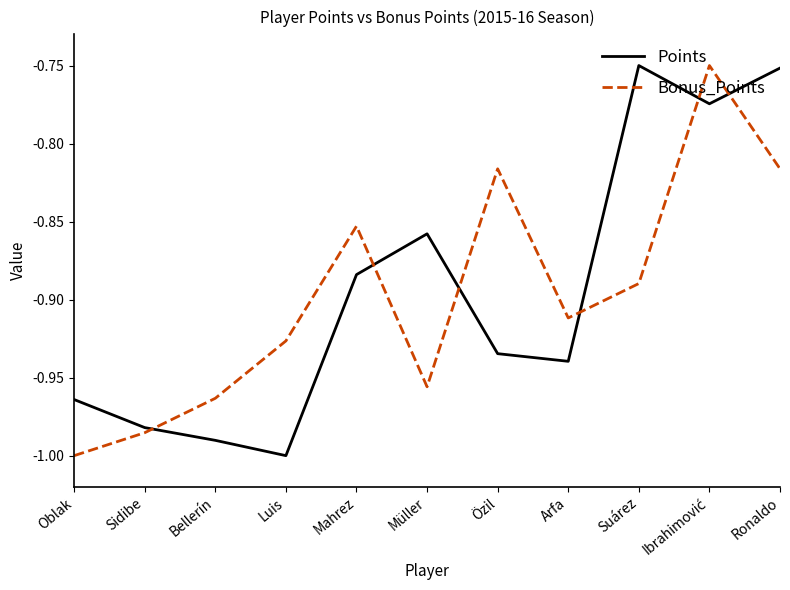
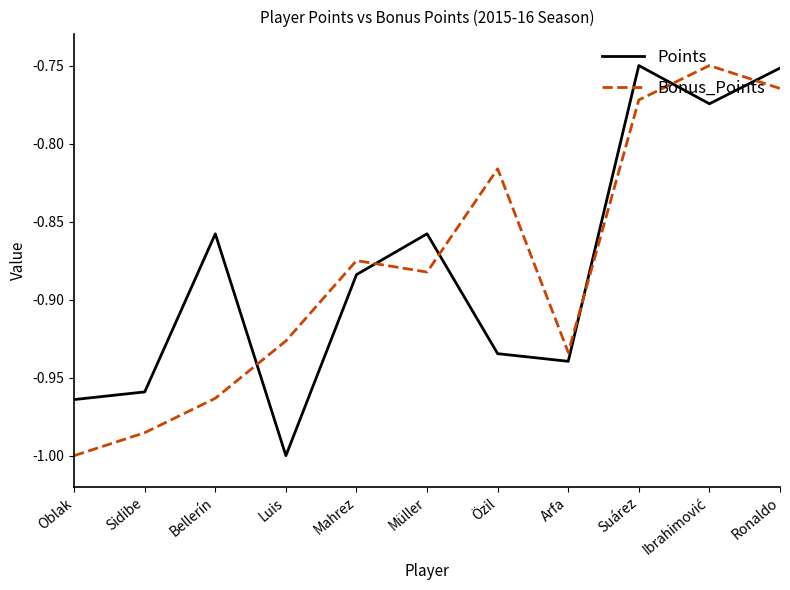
  {
    "Points": {
      "Oblak": -0.964,
-     "Sidibe": -0.982,
-     "Bellerín": -0.990,
+     "Sidibe": -0.959,
+     "Bellerín": -0.858,
      "Luis": -1.000,
      "Mahrez": -0.884,
      "Müller": -0.858,
      "Özil": -0.935,
      "Arfa": -0.940,
      "Suárez": -0.750,
      "Ibrahimović": -0.775,
      "Ronaldo": -0.752
    },
    "Bonus_Points": {
      "Oblak": -1.000,
      "Sidibe": -0.985,
      "Bellerín": -0.963,
      "Luis": -0.926,
-     "Mahrez": -0.853,
-     "Müller": -0.956,
+     "Mahrez": -0.875,
+     "Müller": -0.882,
      "Özil": -0.816,
-     "Arfa": -0.912,
-     "Suárez": -0.890,
+     "Arfa": -0.934,
+     "Suárez": -0.772,
      "Ibrahimović": -0.750,
-     "Ronaldo": -0.816
+     "Ronaldo": -0.765
    }
  }
